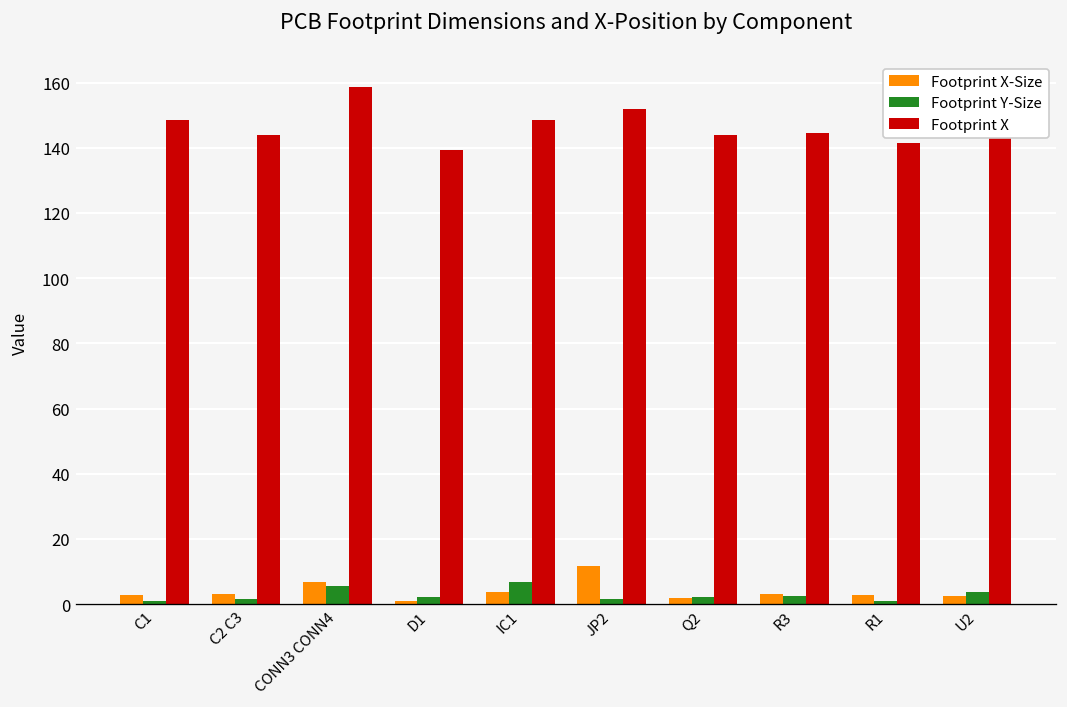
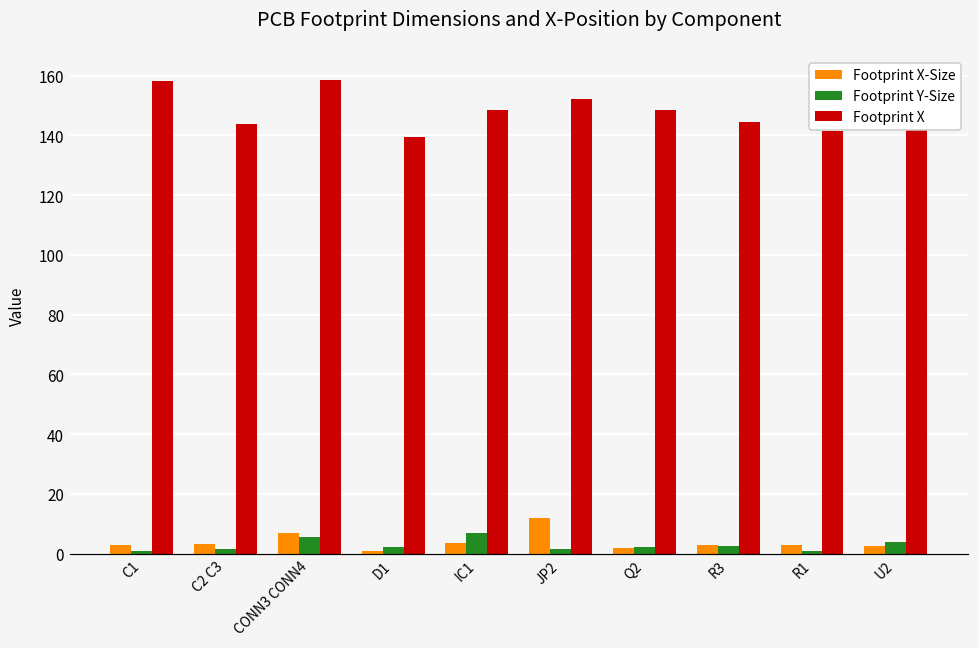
  {
    "Footprint X-Size": {
      "C1": 3,
      "C2 C3": 3,
      "CONN3 CONN4": 7,
      "IC1": 4,
      "JP2": 12,
      "Q2": 2,
      "R3": 3,
      "R1": 3,
      "U2": 2
    },
    "Footprint Y-Size": {
      "C1": 1,
      "C2 C3": 2,
      "CONN3 CONN4": 6,
      "D1": 2,
      "IC1": 7,
      "JP2": 2,
      "Q2": 2,
      "R3": 3,
      "R1": 1,
      "U2": 4
    },
    "Footprint X": {
-     "C1": 149,
+     "C1": 158,
      "C2 C3": 144,
      "CONN3 CONN4": 159,
      "D1": 139,
      "IC1": 149,
      "JP2": 152,
-     "Q2": 144,
+     "Q2": 149,
      "R3": 144,
      "R1": 142
    }
  }
